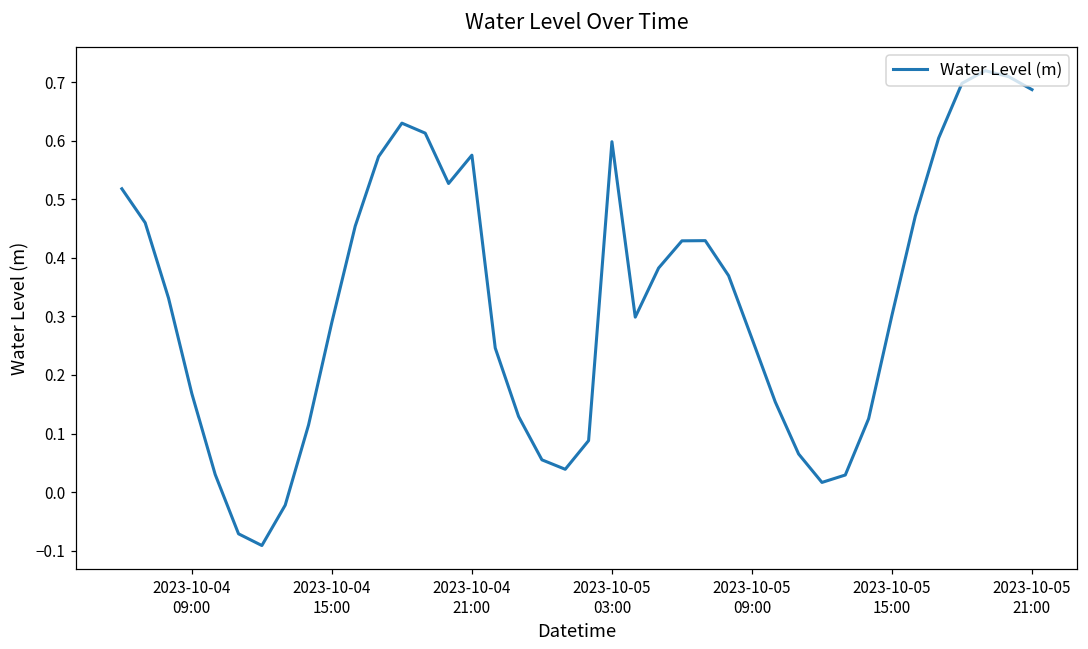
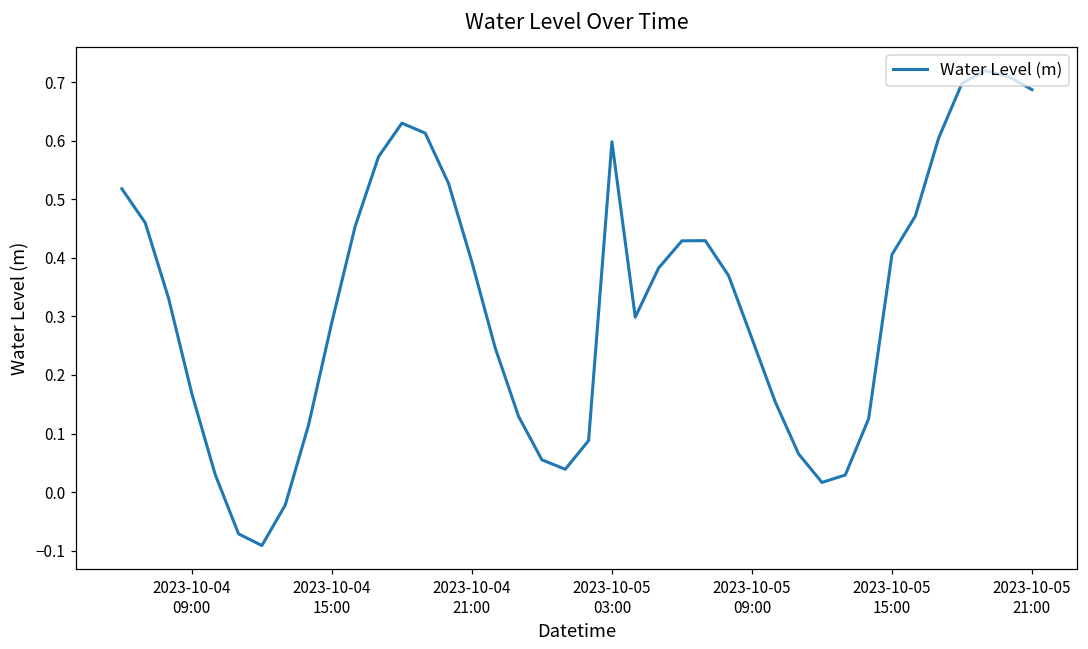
  {
    "2023-10-04 09:00": 0.17,
    "2023-10-04 15:00": 0.29,
-   "2023-10-04 21:00": 0.58,
+   "2023-10-04 21:00": 0.39,
    "2023-10-05 03:00": 0.60,
    "2023-10-05 09:00": 0.26,
-   "2023-10-05 15:00": 0.30,
+   "2023-10-05 15:00": 0.41,
    "2023-10-05 21:00": 0.69
  }
